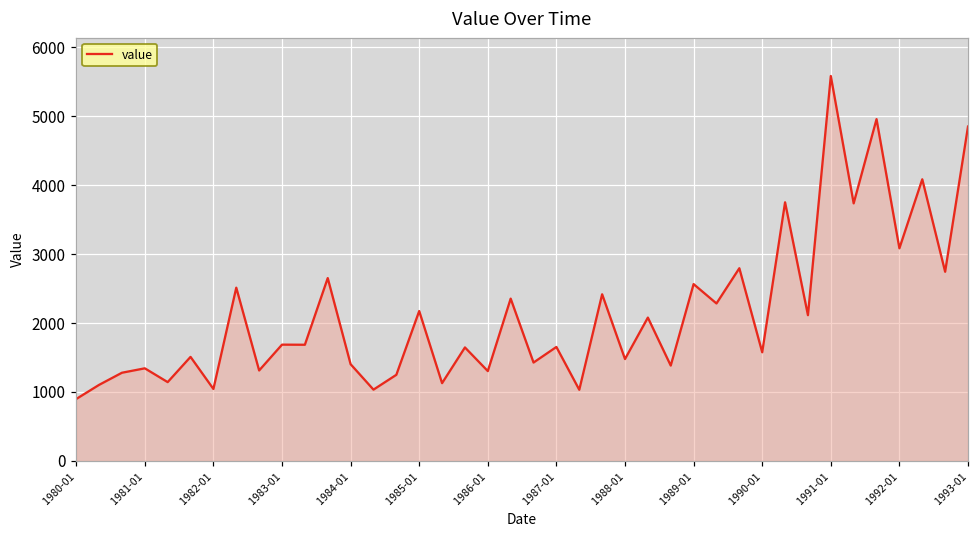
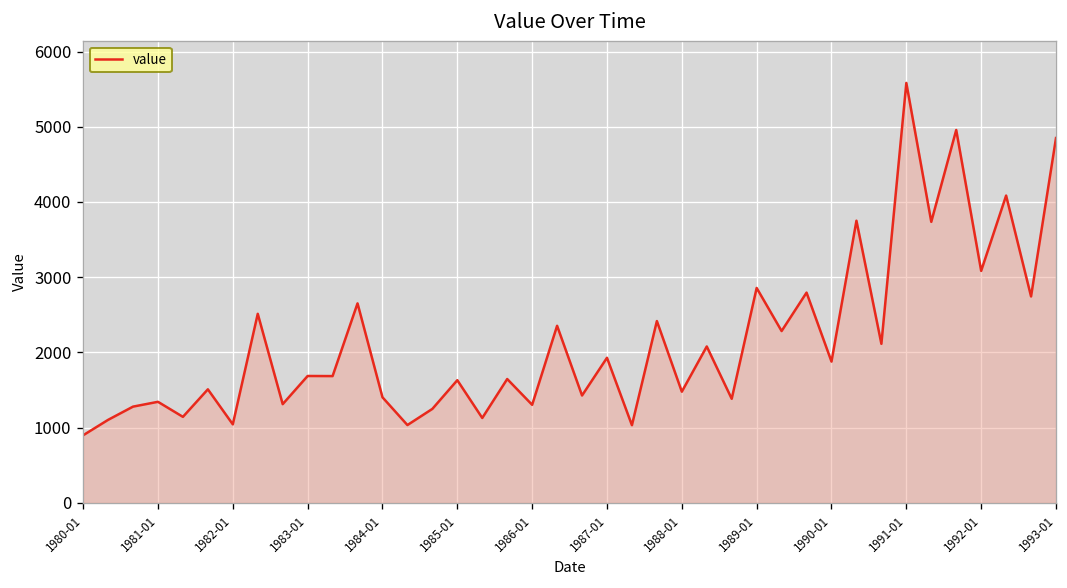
  {
    "1980-01": 900,
    "1981-01": 1300,
    "1982-01": 1000,
    "1983-01": 1700,
    "1984-01": 1400,
-   "1985-01": 2200,
+   "1985-01": 1600,
    "1986-01": 1300,
-   "1987-01": 1700,
+   "1987-01": 1900,
    "1988-01": 1500,
-   "1989-01": 2600,
-   "1990-01": 1600,
+   "1989-01": 2900,
+   "1990-01": 1900,
    "1991-01": 5600,
    "1992-01": 3100,
    "1993-01": 4900
  }
